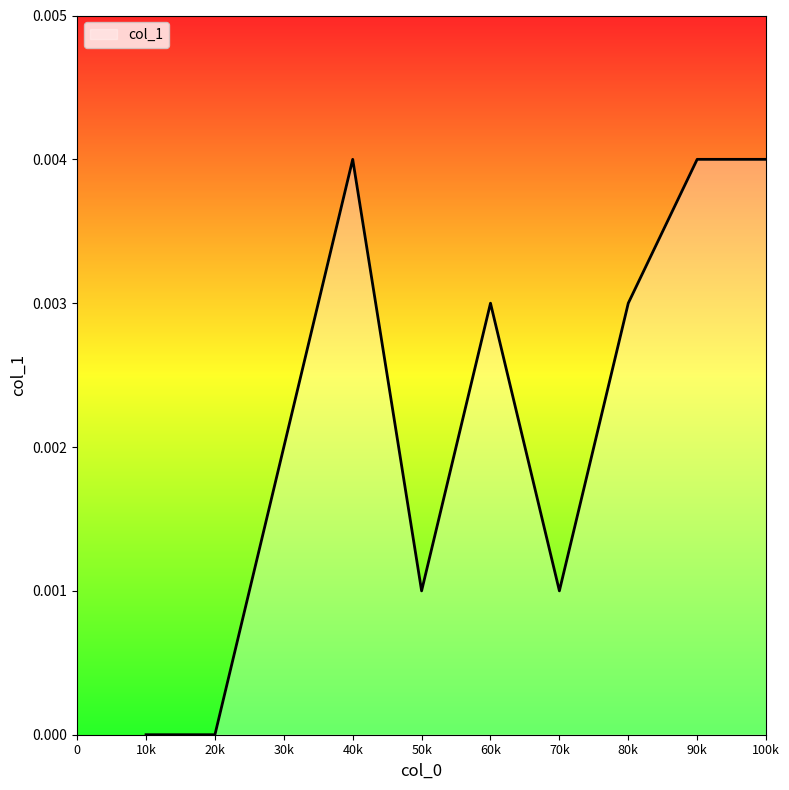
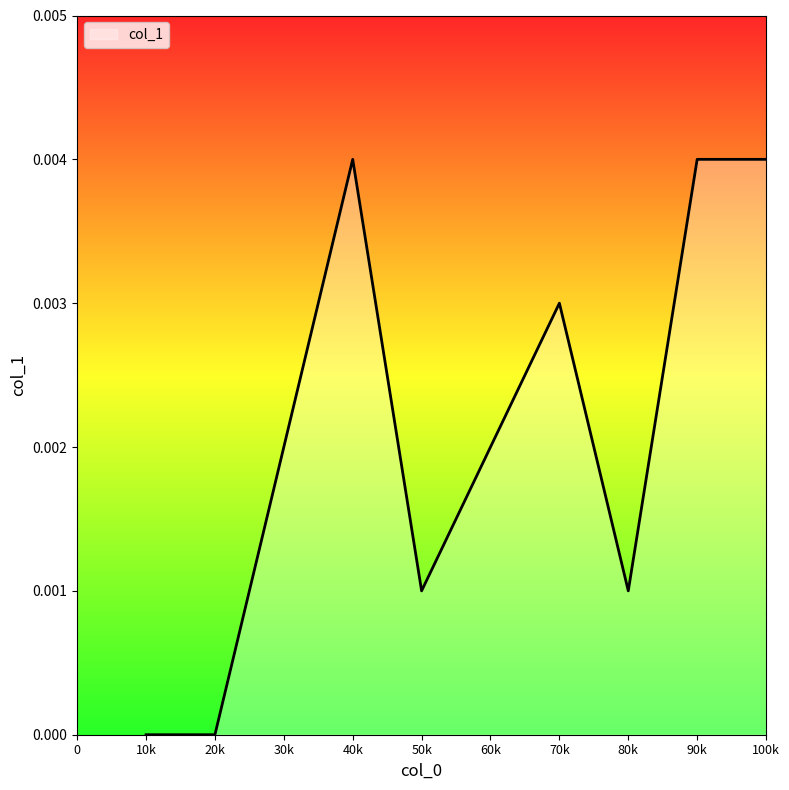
  {
    "10k": 0.000,
    "20k": 0.000,
    "30k": 0.002,
    "40k": 0.004,
    "50k": 0.001,
-   "60k": 0.003,
-   "70k": 0.001,
-   "80k": 0.003,
+   "60k": 0.002,
+   "70k": 0.003,
+   "80k": 0.001,
    "90k": 0.004,
    "100k": 0.004
  }
